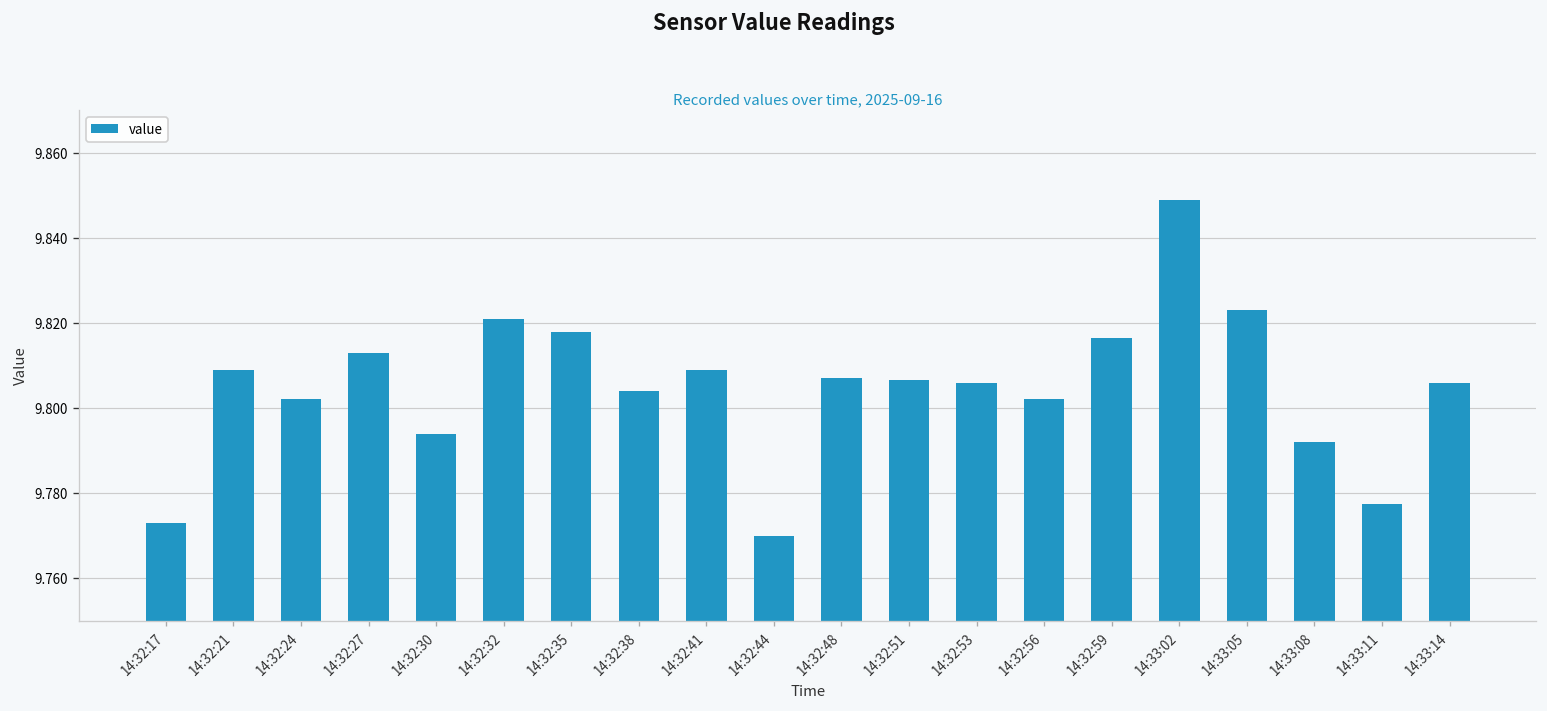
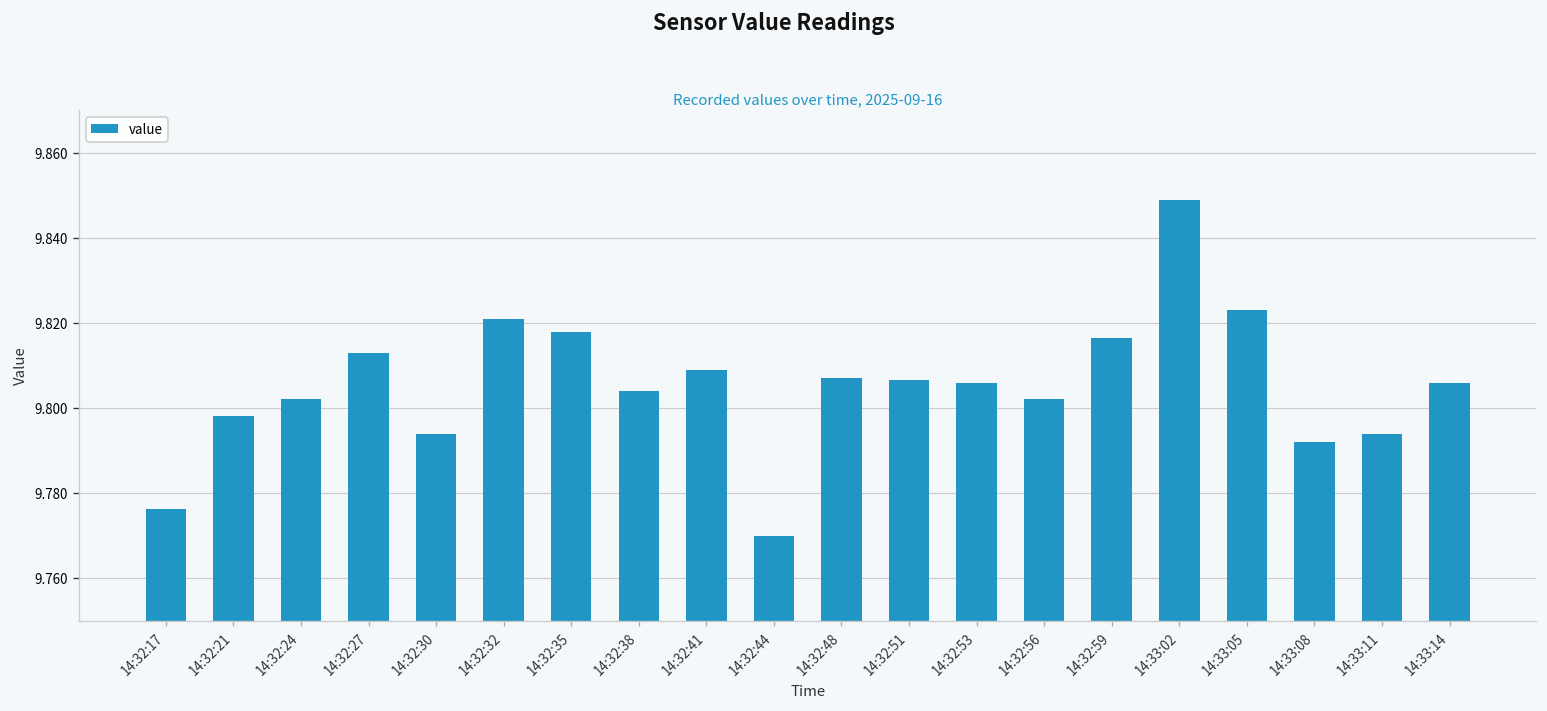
  {
-   "14:32:17": 9.773,
-   "14:32:21": 9.809,
+   "14:32:17": 9.776,
+   "14:32:21": 9.798,
    "14:32:24": 9.802,
    "14:32:27": 9.813,
    "14:32:30": 9.794,
    "14:32:32": 9.821,
    "14:32:35": 9.818,
    "14:32:38": 9.804,
    "14:32:41": 9.809,
    "14:32:44": 9.770,
    "14:32:48": 9.807,
    "14:32:51": 9.807,
    "14:32:53": 9.806,
    "14:32:56": 9.802,
    "14:32:59": 9.816,
    "14:33:02": 9.849,
    "14:33:05": 9.823,
    "14:33:08": 9.792,
-   "14:33:11": 9.777,
+   "14:33:11": 9.794,
    "14:33:14": 9.806
  }
